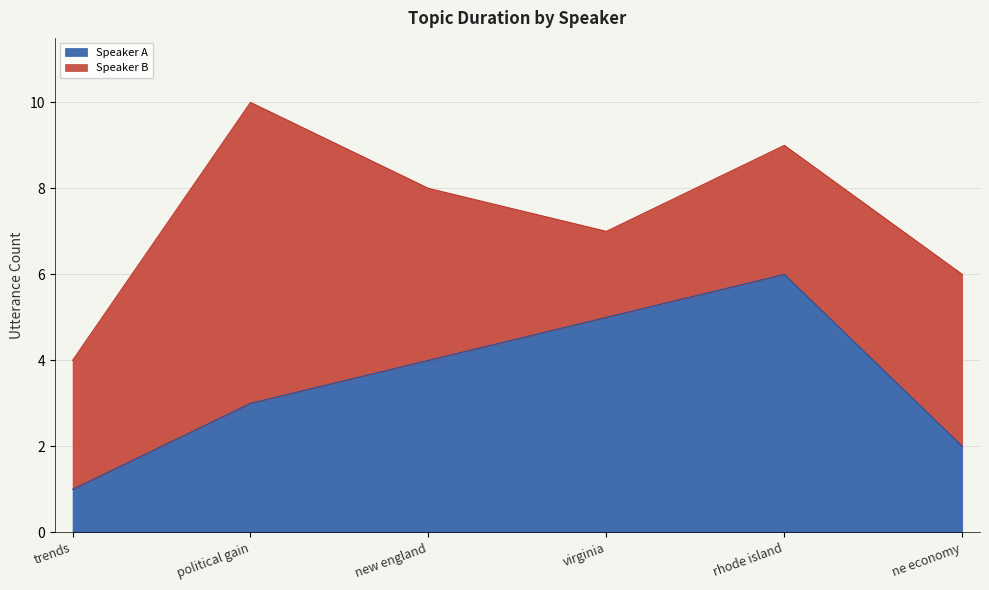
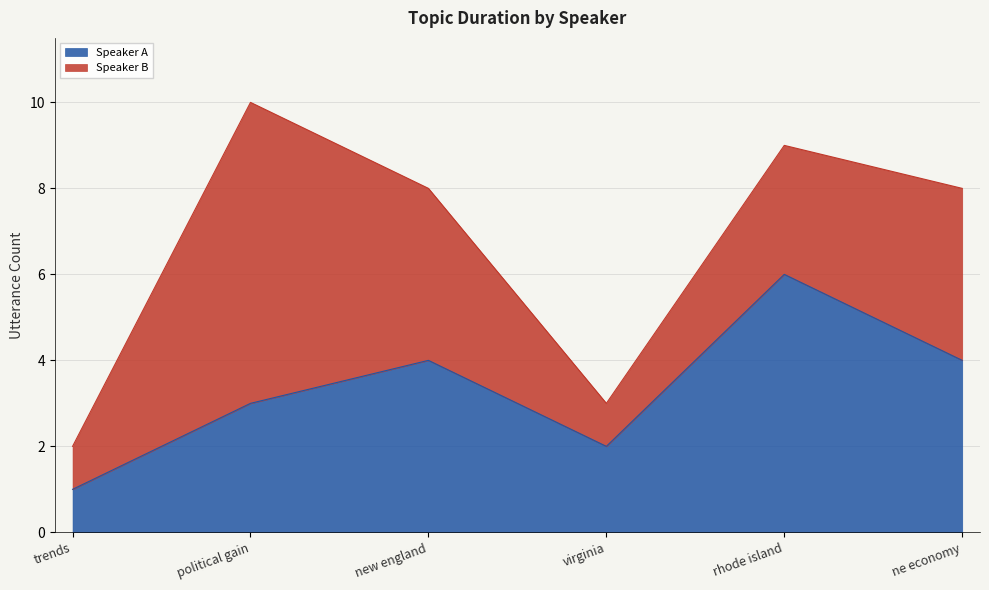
  {
    "Speaker A": {
      "trends": 1,
      "political gain": 3,
      "new england": 4,
-     "virginia": 5,
+     "virginia": 2,
      "rhode island": 6,
-     "ne economy": 2
+     "ne economy": 4
    },
    "Speaker B": {
-     "trends": 3,
+     "trends": 1,
      "political gain": 7,
      "new england": 4,
-     "virginia": 2,
+     "virginia": 1,
      "rhode island": 3,
      "ne economy": 4
    }
  }
